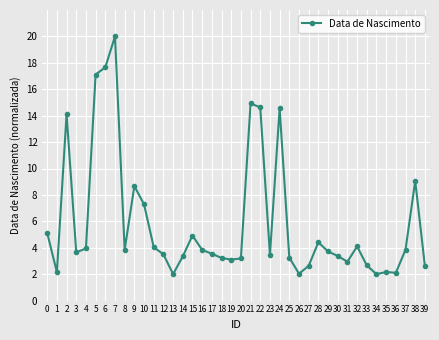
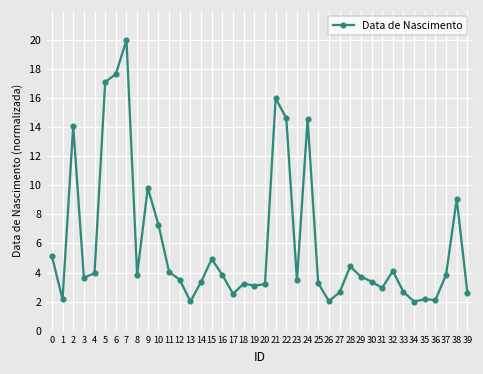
  {
    "0": 5.1,
    "1": 2.2,
    "2": 14.1,
    "3": 3.7,
    "4": 3.9,
    "5": 17.1,
    "6": 17.7,
    "7": 20.0,
    "8": 3.8,
-   "9": 8.7,
+   "9": 9.8,
    "10": 7.3,
    "11": 4.0,
    "12": 3.5,
    "13": 2.0,
    "14": 3.3,
    "15": 4.9,
    "16": 3.8,
-   "17": 3.5,
+   "17": 2.5,
    "18": 3.2,
    "19": 3.1,
    "20": 3.2,
-   "21": 14.9,
+   "21": 16.0,
    "22": 14.6,
    "23": 3.5,
    "24": 14.6,
    "25": 3.3,
    "26": 2.0,
    "27": 2.6,
    "28": 4.4,
    "29": 3.7,
    "30": 3.4,
    "31": 2.9,
    "32": 4.1,
    "33": 2.7,
    "34": 2.0,
    "35": 2.2,
    "36": 2.1,
    "37": 3.8,
    "38": 9.1,
    "39": 2.6
  }
